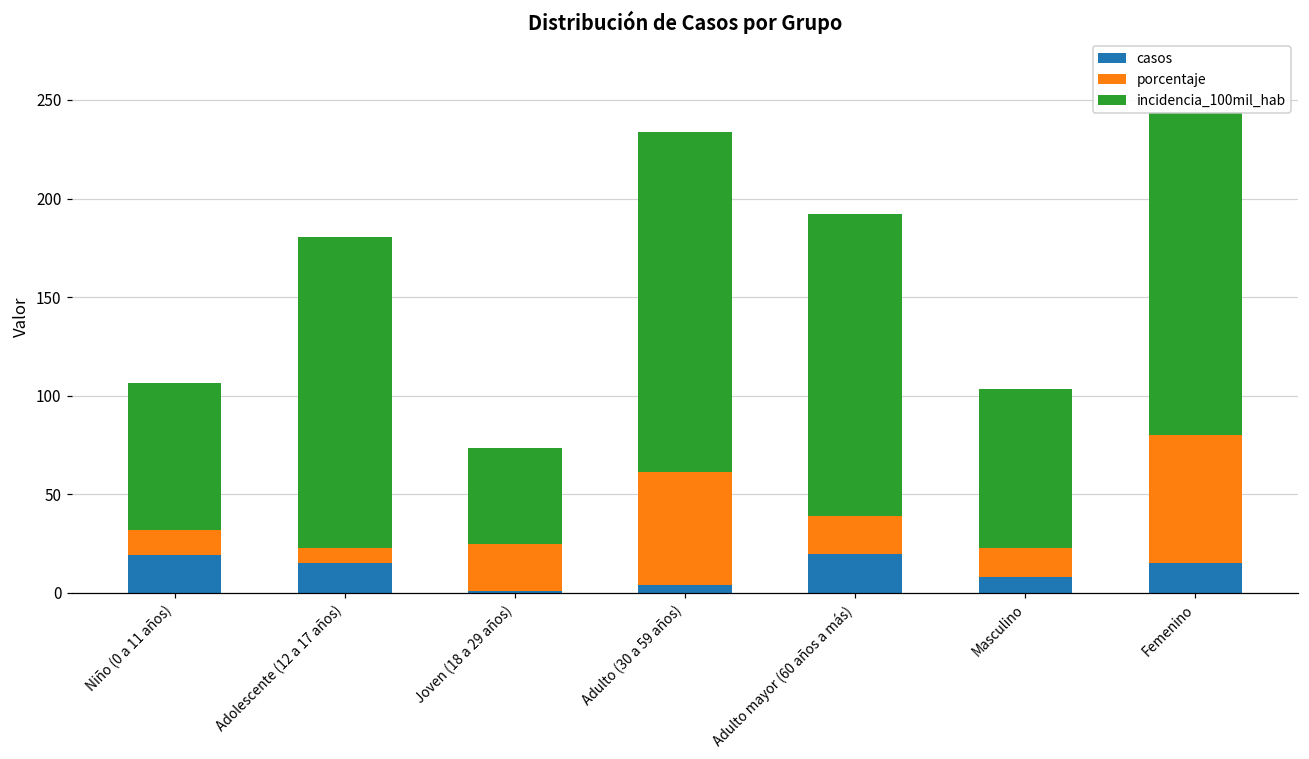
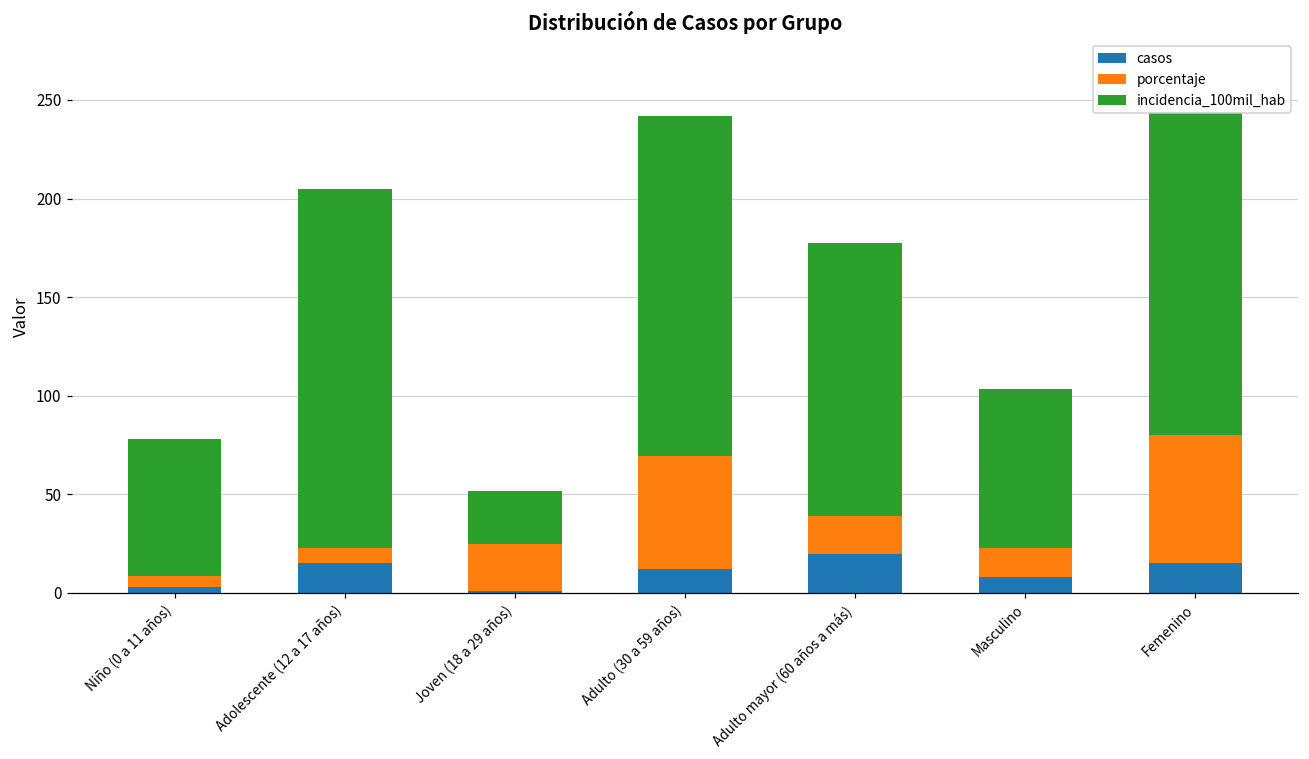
  {
    "casos": {
-     "Niño (0 a 11 años)": 19,
+     "Niño (0 a 11 años)": 3,
      "Adolescente (12 a 17 años)": 15,
-     "Adulto (30 a 59 años)": 4,
+     "Adulto (30 a 59 años)": 12,
      "Adulto mayor (60 años a más)": 20,
      "Masculino": 8,
      "Femenino": 15
    },
    "porcentaje": {
-     "Niño (0 a 11 años)": 13,
+     "Niño (0 a 11 años)": 6,
      "Adolescente (12 a 17 años)": 8,
      "Joven (18 a 29 años)": 24,
      "Adulto (30 a 59 años)": 57,
      "Adulto mayor (60 años a más)": 19,
      "Masculino": 15,
      "Femenino": 65
    },
    "incidencia_100mil_hab": {
-     "Niño (0 a 11 años)": 74,
-     "Adolescente (12 a 17 años)": 158,
-     "Joven (18 a 29 años)": 49,
+     "Niño (0 a 11 años)": 70,
+     "Adolescente (12 a 17 años)": 182,
+     "Joven (18 a 29 años)": 27,
      "Adulto (30 a 59 años)": 173,
-     "Adulto mayor (60 años a más)": 153,
+     "Adulto mayor (60 años a más)": 138,
      "Masculino": 81
    }
  }
